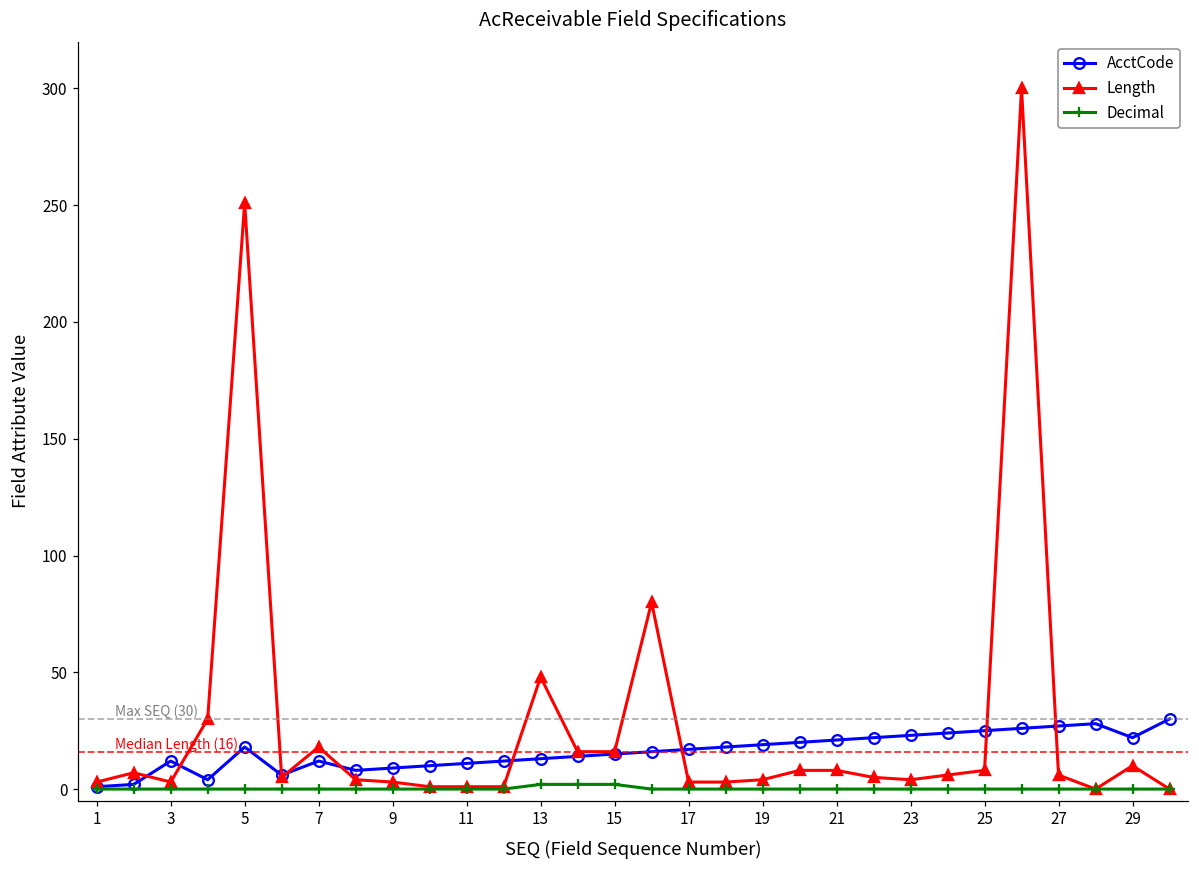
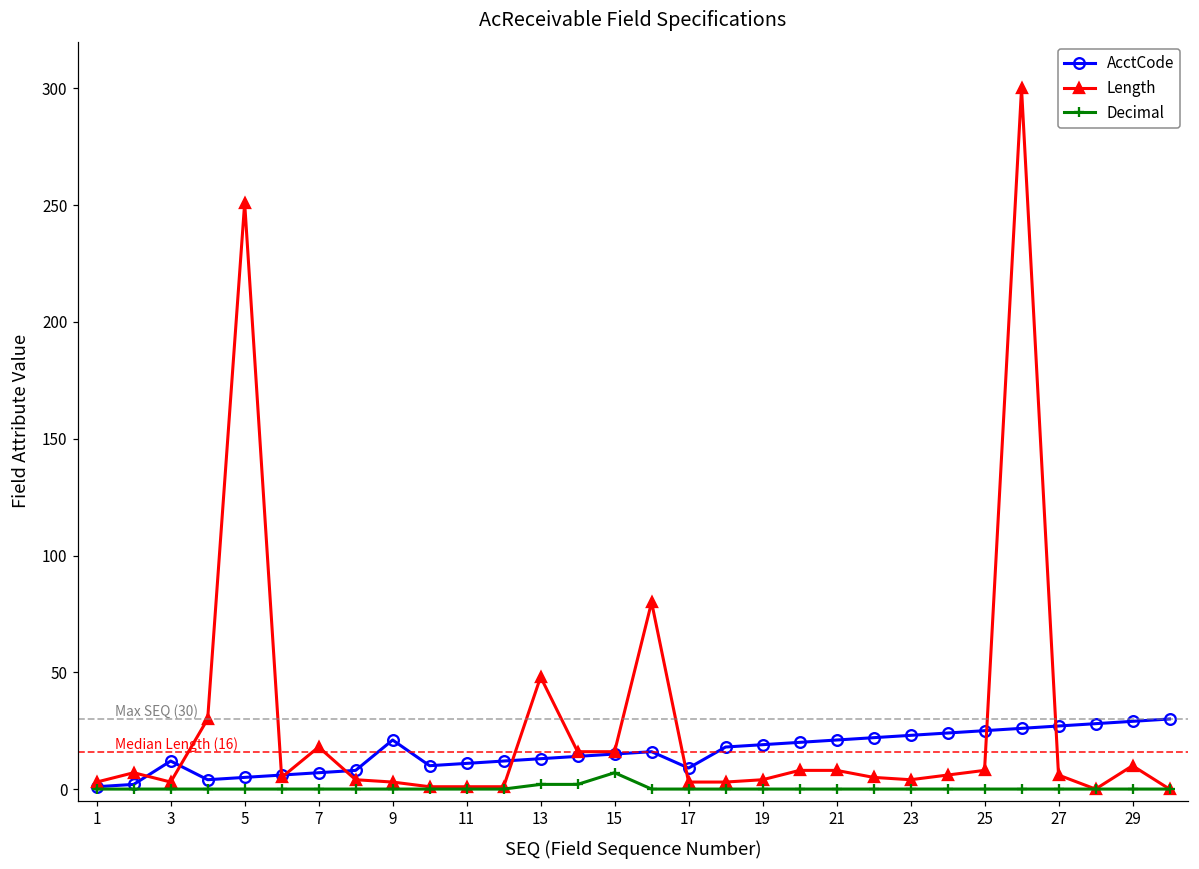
  {
    "AcctCode": {
-     "5": 18,
-     "7": 12,
-     "9": 9,
+     "5": 5,
+     "7": 7,
+     "9": 21,
      "11": 11,
      "13": 13,
-     "17": 17,
+     "17": 9,
      "19": 19,
      "21": 21,
      "23": 23,
      "25": 25,
      "27": 27,
-     "29": 22
+     "29": 29
    },
    "Length": {
      "1": 3,
      "3": 3,
      "5": 251,
      "7": 18,
      "9": 3,
      "13": 48,
      "17": 3,
      "19": 4,
      "21": 8,
      "23": 4,
      "25": 8,
      "27": 6,
      "29": 10
    },
    "Decimal": {
      "3": 0,
      "5": 0,
      "7": 0,
      "9": 0,
      "13": 2,
-     "15": 2,
+     "15": 7,
      "17": 0,
      "19": 0,
      "21": 0,
      "23": 0,
      "25": 0,
      "27": 0,
      "29": 0
    }
  }
